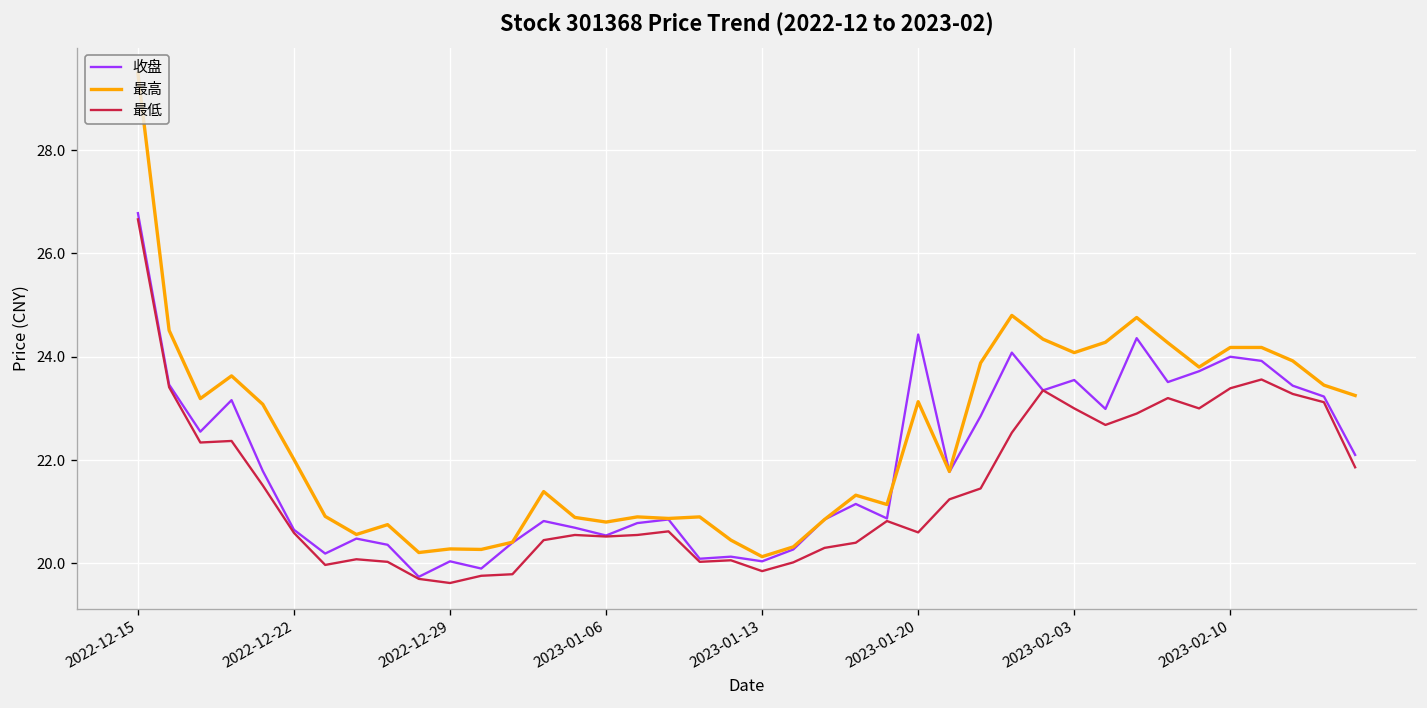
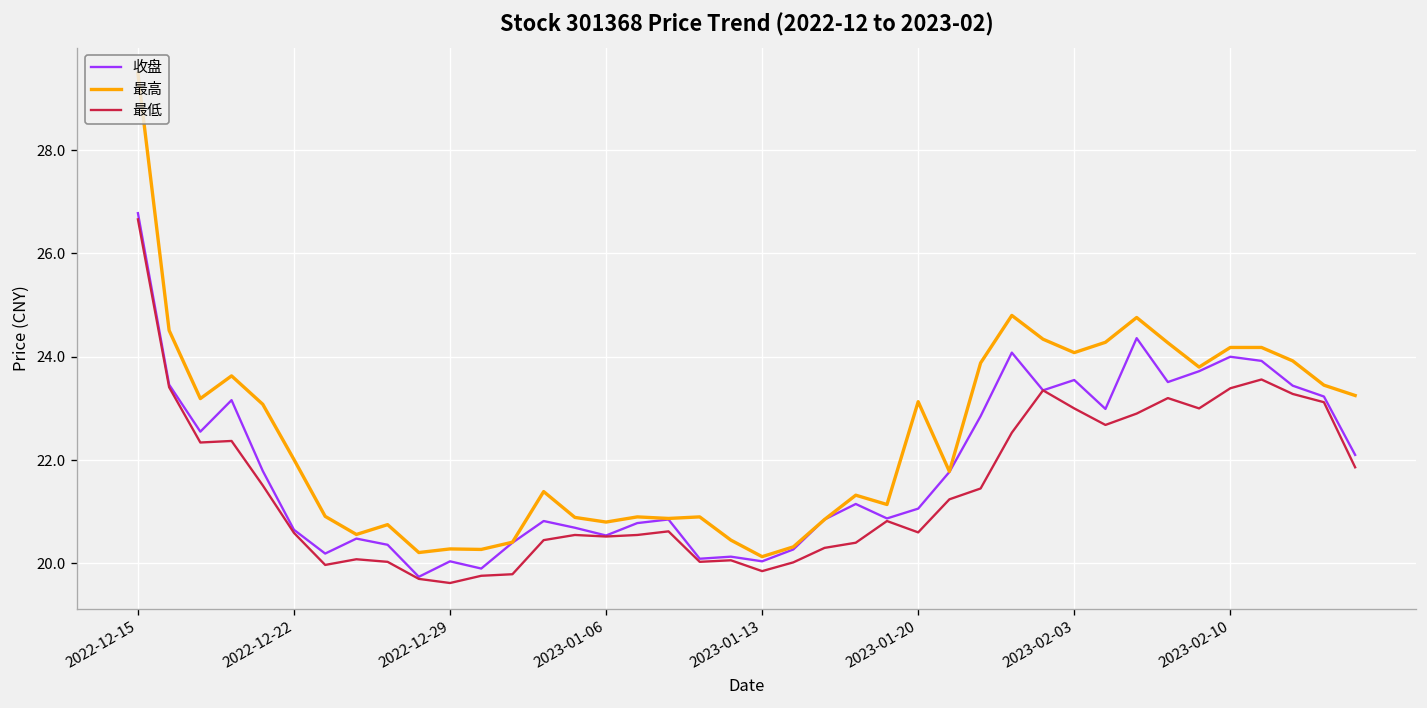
  {
    "收盘": {
      "2022-12-15": 26.8,
      "2022-12-22": 20.7,
      "2022-12-29": 20.0,
      "2023-01-13": 20.0,
-     "2023-01-20": 24.4,
+     "2023-01-20": 21.1,
      "2023-02-03": 23.6,
      "2023-02-10": 24.0
    },
    "最高": {
      "2022-12-22": 22.0,
      "2022-12-29": 20.3,
      "2023-01-06": 20.8,
      "2023-01-13": 20.1,
      "2023-01-20": 23.1,
      "2023-02-03": 24.1,
      "2023-02-10": 24.2
    },
    "最低": {
      "2022-12-15": 26.7,
      "2022-12-22": 20.6,
      "2022-12-29": 19.6,
      "2023-01-13": 19.9,
      "2023-01-20": 20.6,
      "2023-02-03": 23.0,
      "2023-02-10": 23.4
    }
  }
